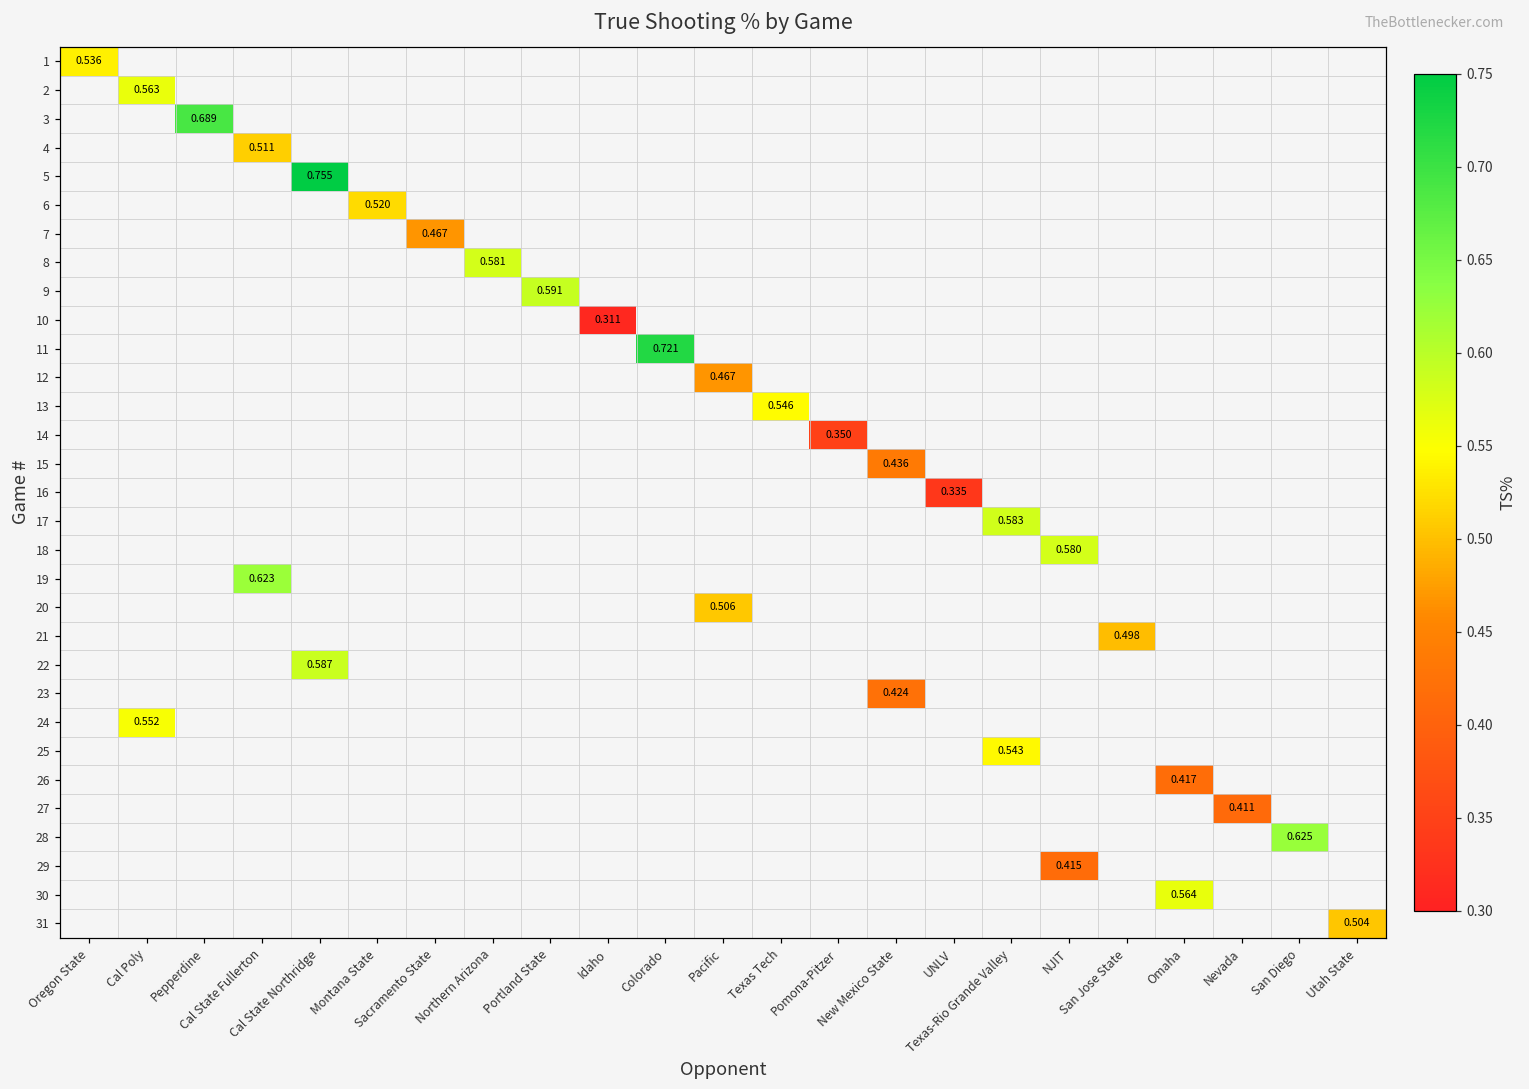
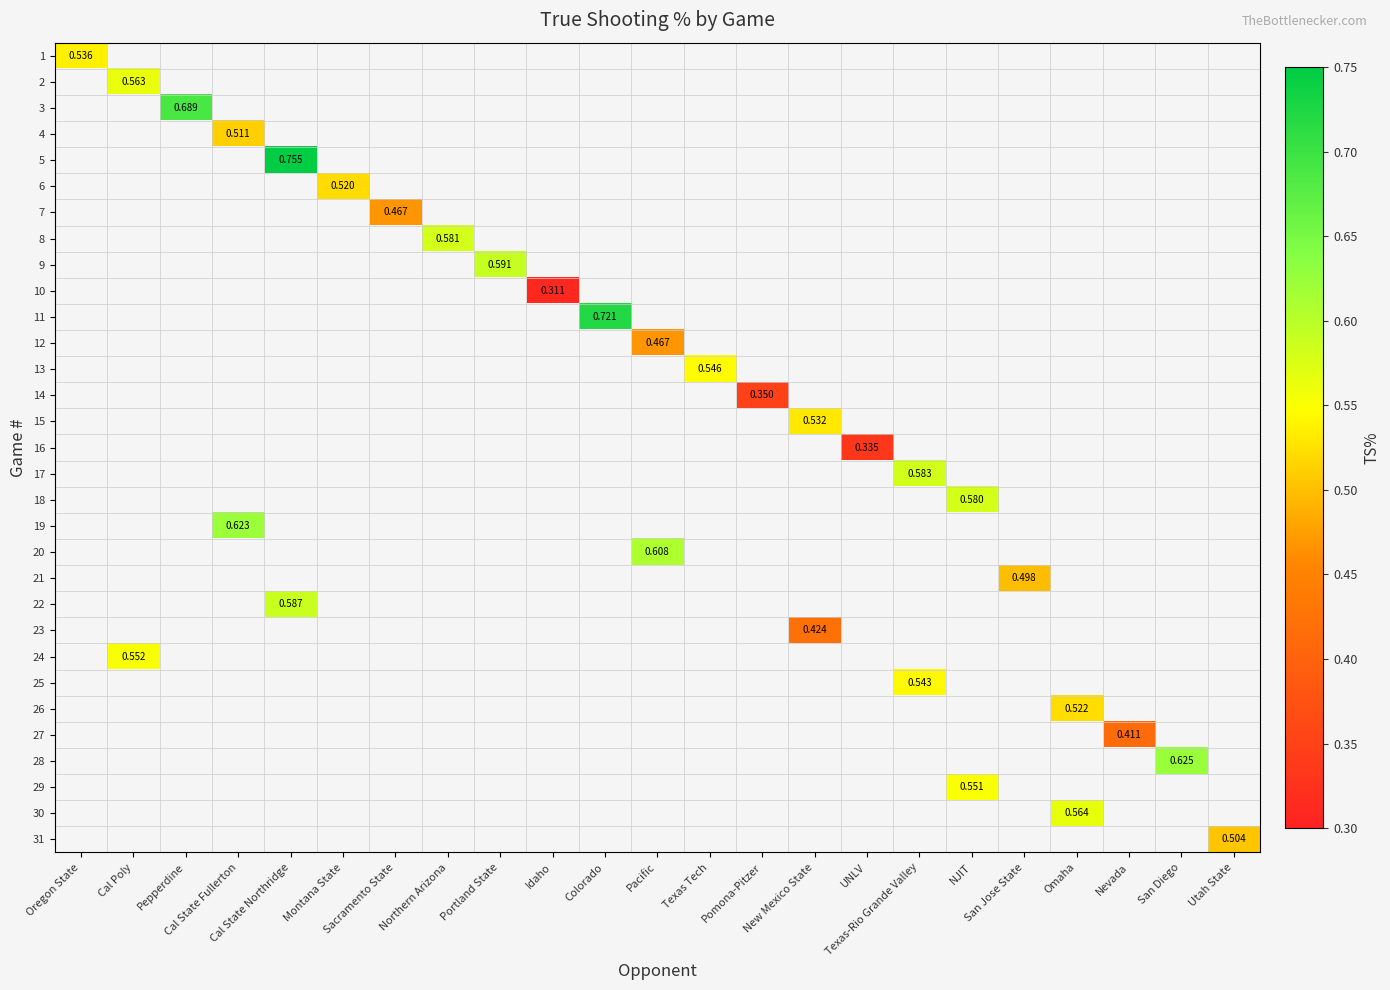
  {
    "1": {
      "Oregon State": 0.536
    },
    "2": {
      "Cal Poly": 0.563
    },
    "3": {
      "Pepperdine": 0.689
    },
    "4": {
      "Cal State Fullerton": 0.511
    },
    "5": {
      "Cal State Northridge": 0.755
    },
    "6": {
      "Montana State": 0.520
    },
    "7": {
      "Sacramento State": 0.467
    },
    "8": {
      "Northern Arizona": 0.581
    },
    "9": {
      "Portland State": 0.591
    },
    "10": {
      "Idaho": 0.311
    },
    "11": {
      "Colorado": 0.721
    },
    "12": {
      "Pacific": 0.467
    },
    "13": {
      "Texas Tech": 0.546
    },
    "14": {
      "Pomona-Pitzer": 0.350
    },
    "15": {
-     "New Mexico State": 0.436
+     "New Mexico State": 0.532
    },
    "16": {
      "UNLV": 0.335
    },
    "17": {
      "Texas-Rio Grande Valley": 0.583
    },
    "18": {
      "NJIT": 0.580
    },
    "19": {
      "Cal State Fullerton": 0.623
    },
    "20": {
-     "Pacific": 0.506
+     "Pacific": 0.608
    },
    "21": {
      "San Jose State": 0.498
    },
    "22": {
      "Cal State Northridge": 0.587
    },
    "23": {
      "New Mexico State": 0.424
    },
    "24": {
      "Cal Poly": 0.552
    },
    "25": {
      "Texas-Rio Grande Valley": 0.543
    },
    "26": {
-     "Omaha": 0.417
+     "Omaha": 0.522
    },
    "27": {
      "Nevada": 0.411
    },
    "28": {
      "San Diego": 0.625
    },
    "29": {
-     "NJIT": 0.415
+     "NJIT": 0.551
    },
    "30": {
      "Omaha": 0.564
    },
    "31": {
      "Utah State": 0.504
    }
  }
